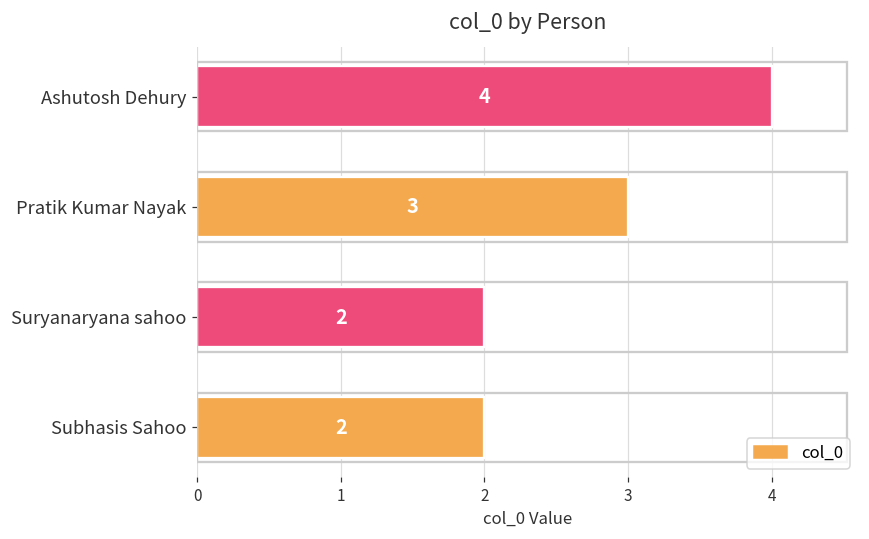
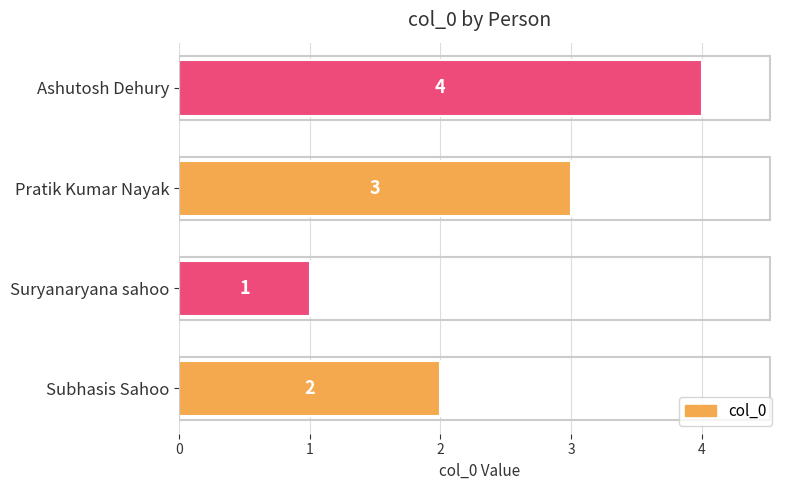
  {
    "Ashutosh Dehury": 4,
    "Pratik Kumar Nayak": 3,
-   "Suryanaryana sahoo": 2,
+   "Suryanaryana sahoo": 1,
    "Subhasis Sahoo": 2
  }
